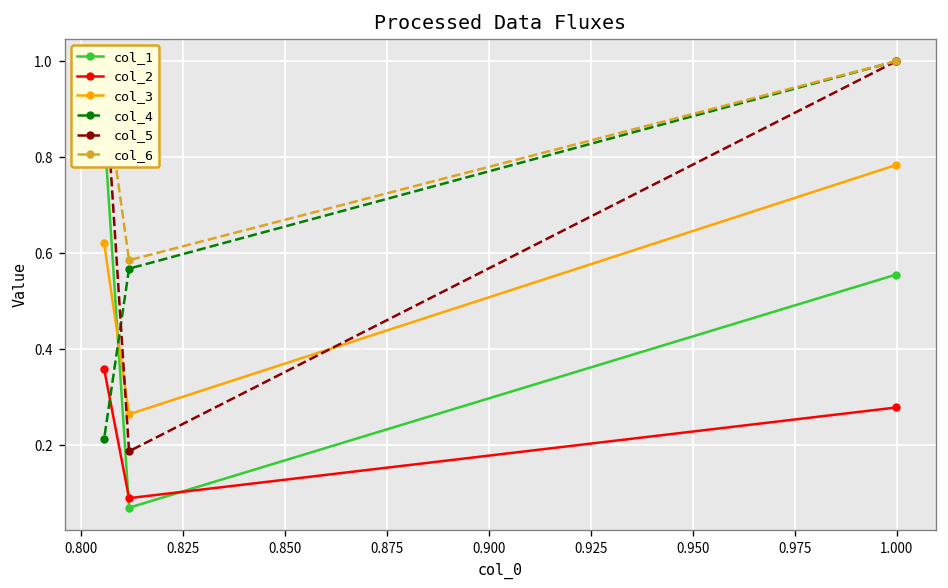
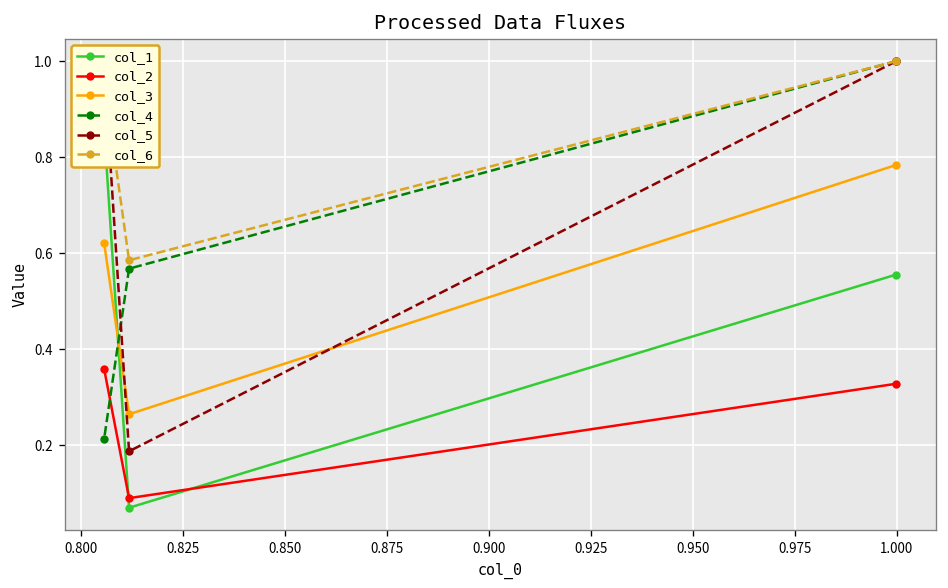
  {
    "col_1": {
      "1.000": 0.56
    },
    "col_2": {
-     "1.000": 0.28
+     "1.000": 0.33
    }
  }
